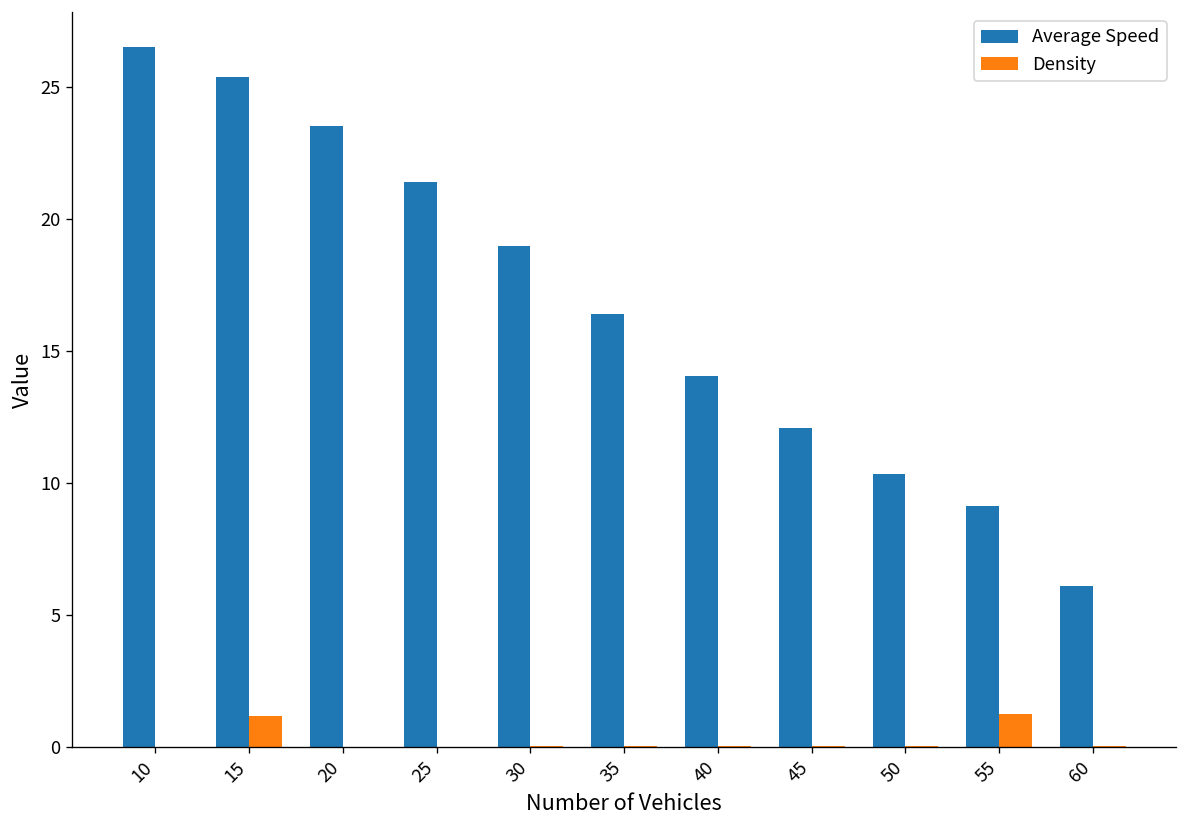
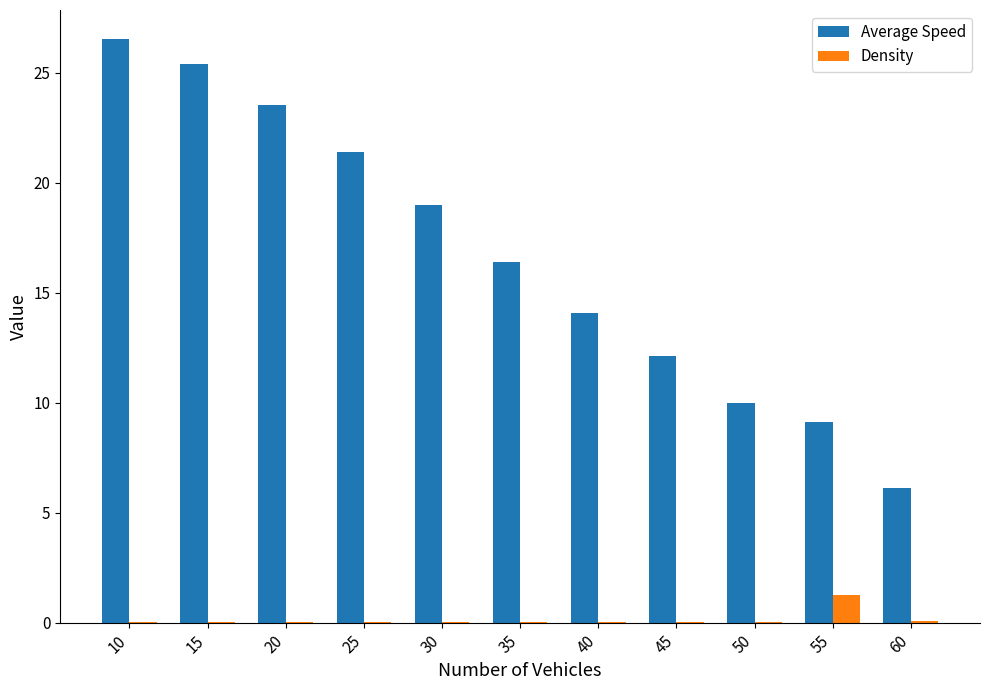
  {
    "Average Speed": {
      "10": 26.5,
      "15": 25.4,
      "20": 23.5,
      "25": 21.4,
      "30": 19.0,
      "35": 16.4,
      "40": 14.1,
      "45": 12.1,
-     "50": 10.4,
+     "50": 10.0,
      "55": 9.1,
      "60": 6.1
    },
    "Density": {
-     "15": 1.2,
+     "15": 0.0,
      "55": 1.2
    }
  }
